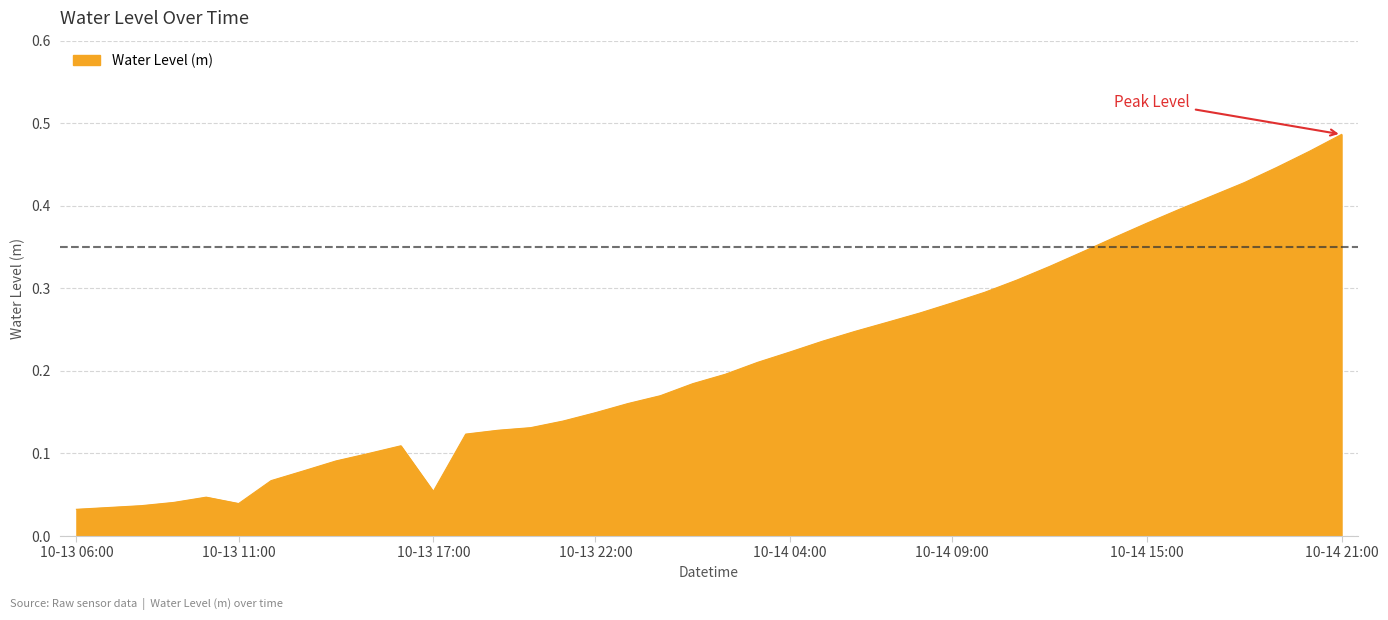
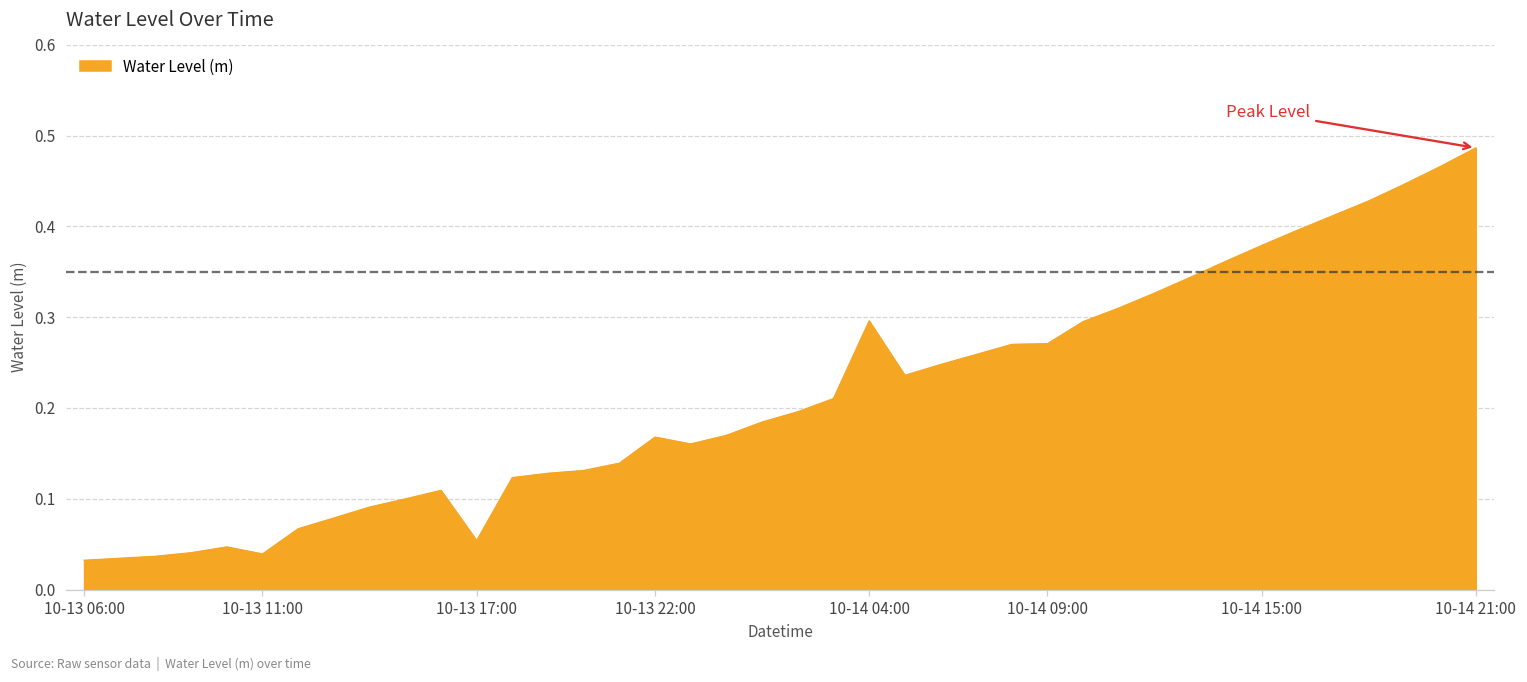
  {
    "10-13 06:00": 0.03,
    "10-13 11:00": 0.04,
    "10-13 17:00": 0.05,
-   "10-13 22:00": 0.15,
-   "10-14 04:00": 0.22,
-   "10-14 09:00": 0.28,
+   "10-13 22:00": 0.17,
+   "10-14 04:00": 0.30,
+   "10-14 09:00": 0.27,
    "10-14 15:00": 0.38,
    "10-14 21:00": 0.49
  }
